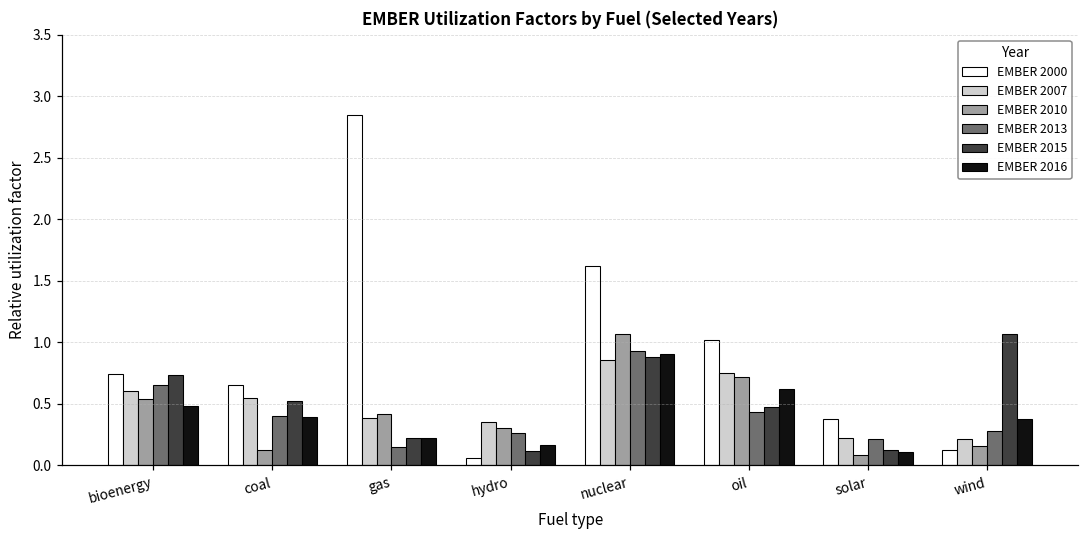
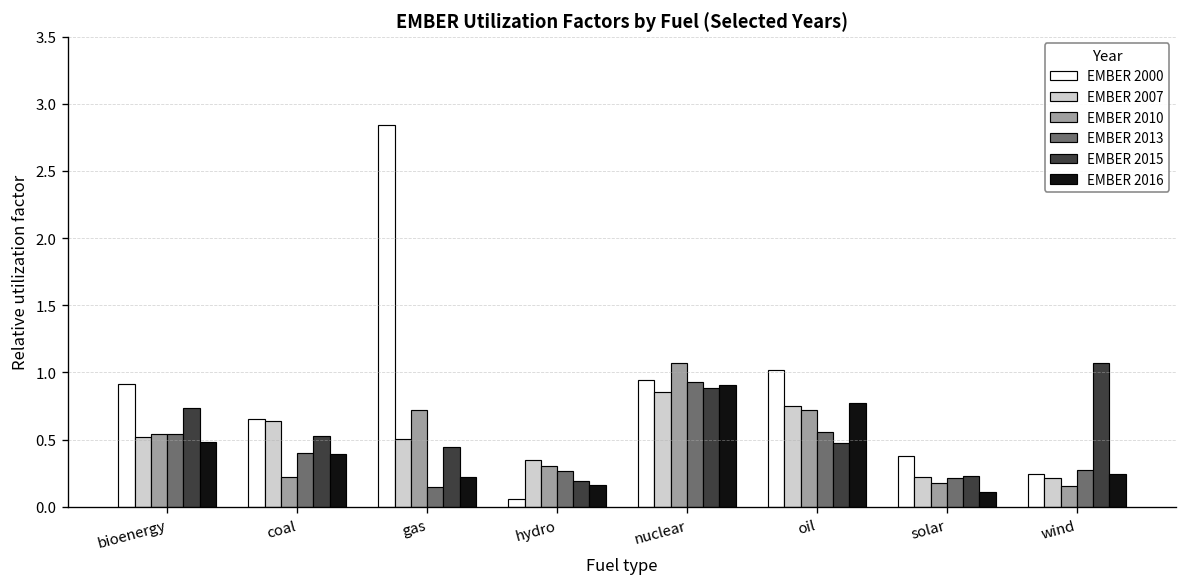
  {
    "EMBER 2000": {
-     "bioenergy": 0.74,
+     "bioenergy": 0.91,
      "coal": 0.65,
      "gas": 2.84,
      "hydro": 0.06,
-     "nuclear": 1.62,
+     "nuclear": 0.95,
      "oil": 1.02,
      "solar": 0.38,
-     "wind": 0.13
+     "wind": 0.24
    },
    "EMBER 2007": {
-     "bioenergy": 0.60,
-     "coal": 0.54,
-     "gas": 0.39,
+     "bioenergy": 0.52,
+     "coal": 0.64,
+     "gas": 0.51,
      "hydro": 0.35,
      "nuclear": 0.85,
      "oil": 0.75,
      "solar": 0.22,
      "wind": 0.21
    },
    "EMBER 2010": {
      "bioenergy": 0.54,
-     "coal": 0.12,
-     "gas": 0.42,
+     "coal": 0.22,
+     "gas": 0.72,
      "hydro": 0.30,
      "nuclear": 1.07,
      "oil": 0.72,
-     "solar": 0.09,
+     "solar": 0.18,
      "wind": 0.15
    },
    "EMBER 2013": {
-     "bioenergy": 0.65,
+     "bioenergy": 0.54,
      "coal": 0.40,
      "gas": 0.15,
      "hydro": 0.27,
      "nuclear": 0.93,
-     "oil": 0.43,
+     "oil": 0.55,
      "solar": 0.21,
      "wind": 0.28
    },
    "EMBER 2015": {
      "bioenergy": 0.73,
      "coal": 0.53,
-     "gas": 0.22,
-     "hydro": 0.12,
+     "gas": 0.45,
+     "hydro": 0.19,
      "nuclear": 0.88,
      "oil": 0.48,
-     "solar": 0.13,
+     "solar": 0.23,
      "wind": 1.07
    },
    "EMBER 2016": {
      "bioenergy": 0.48,
      "coal": 0.39,
      "gas": 0.22,
      "hydro": 0.16,
      "nuclear": 0.90,
-     "oil": 0.62,
+     "oil": 0.77,
      "solar": 0.11,
-     "wind": 0.38
+     "wind": 0.24
    }
  }
